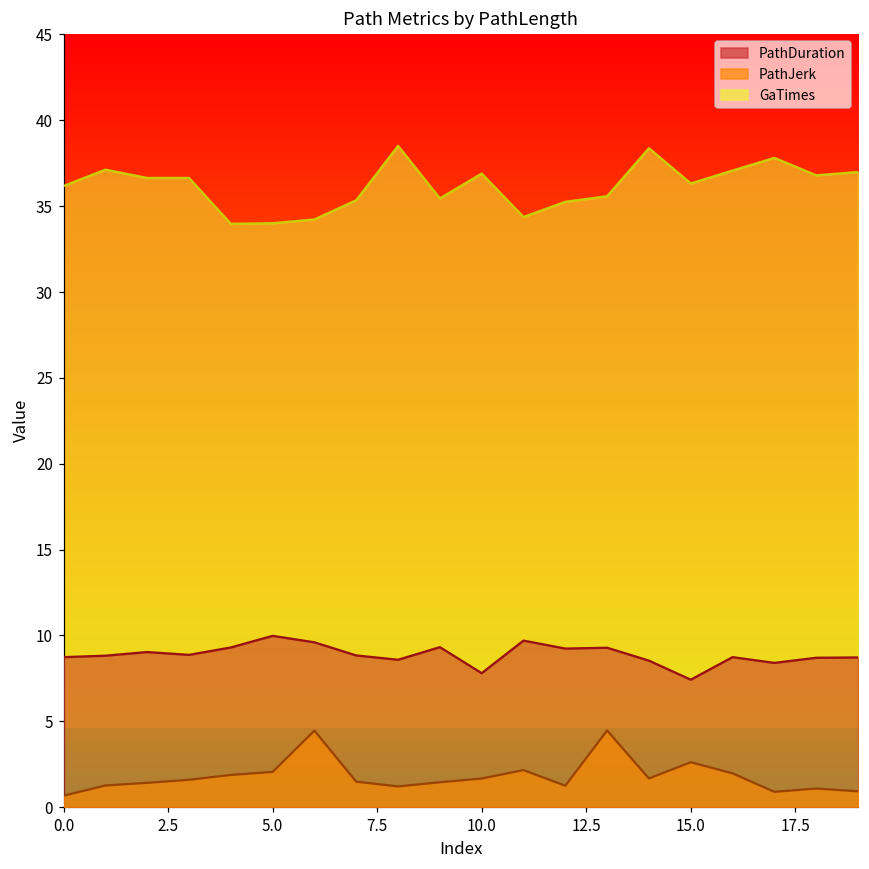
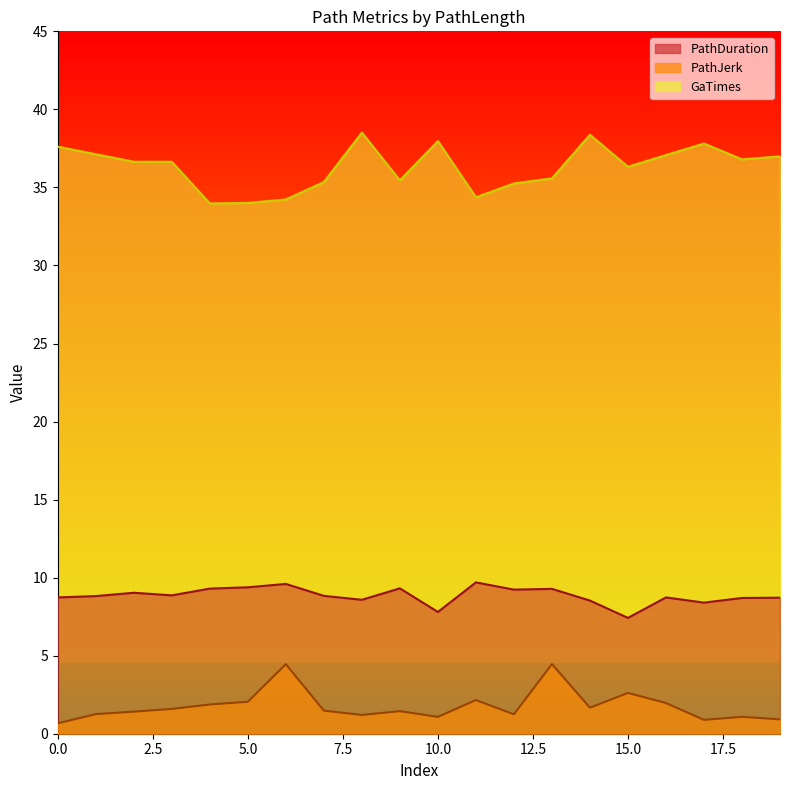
  {
    "GaTimes": {
-     "0.0": 36.2,
+     "0.0": 37.6,
      "5.0": 34.0,
-     "10.0": 36.9,
+     "10.0": 38.0,
      "15.0": 36.3
    },
    "PathDuration": {
      "0.0": 8.7,
-     "5.0": 10.0,
+     "5.0": 9.4,
      "10.0": 7.8,
      "15.0": 7.4
    },
    "PathJerk": {
      "0.0": 0.7,
      "5.0": 2.0,
-     "10.0": 1.7,
+     "10.0": 1.1,
      "15.0": 2.6
    }
  }
